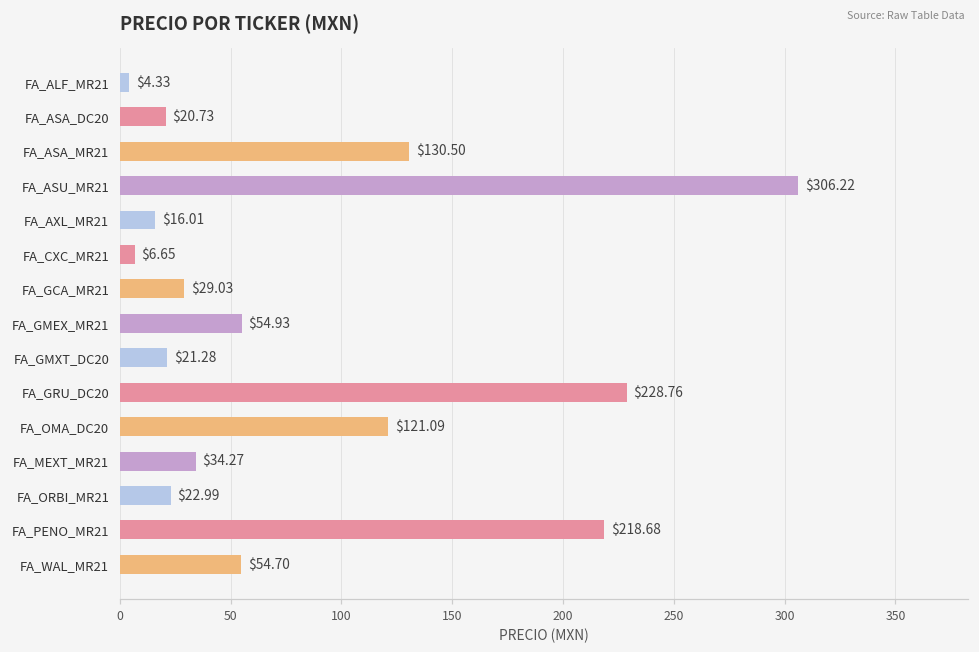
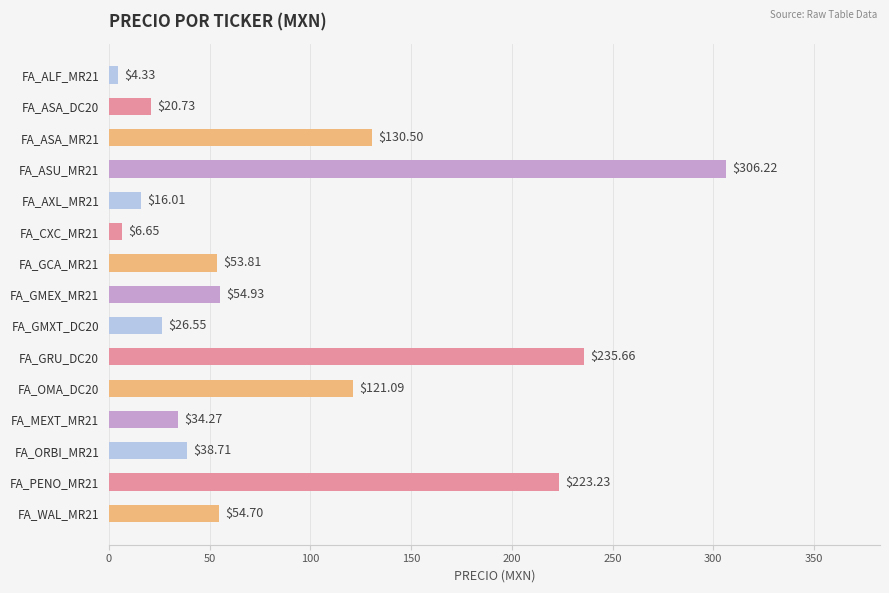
  {
    "FA_ALF_MR21": "$4.33",
    "FA_ASA_DC20": "$20.73",
    "FA_ASA_MR21": "$130.50",
    "FA_ASU_MR21": "$306.22",
    "FA_AXL_MR21": "$16.01",
    "FA_CXC_MR21": "$6.65",
-   "FA_GCA_MR21": "$29.03",
+   "FA_GCA_MR21": "$53.81",
    "FA_GMEX_MR21": "$54.93",
-   "FA_GMXT_DC20": "$21.28",
-   "FA_GRU_DC20": "$228.76",
+   "FA_GMXT_DC20": "$26.55",
+   "FA_GRU_DC20": "$235.66",
    "FA_OMA_DC20": "$121.09",
    "FA_MEXT_MR21": "$34.27",
-   "FA_ORBI_MR21": "$22.99",
-   "FA_PENO_MR21": "$218.68",
+   "FA_ORBI_MR21": "$38.71",
+   "FA_PENO_MR21": "$223.23",
    "FA_WAL_MR21": "$54.70"
  }
